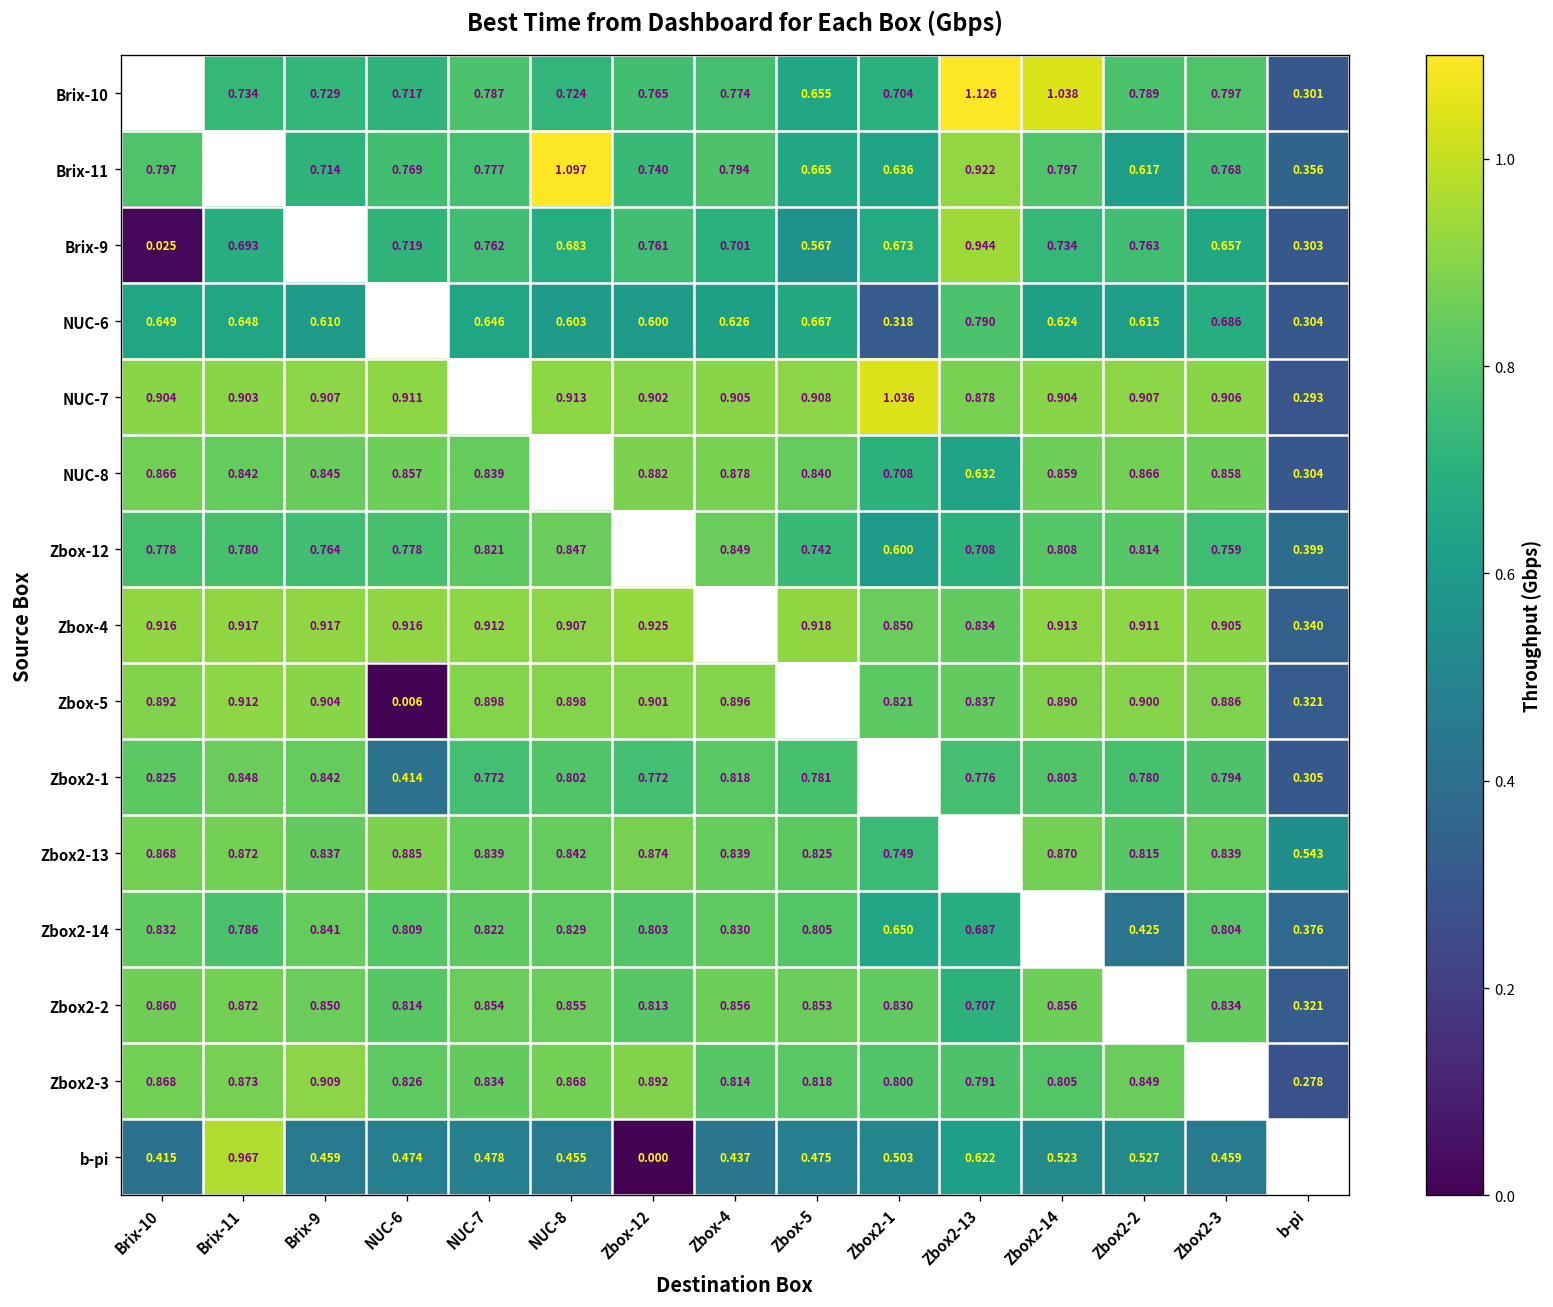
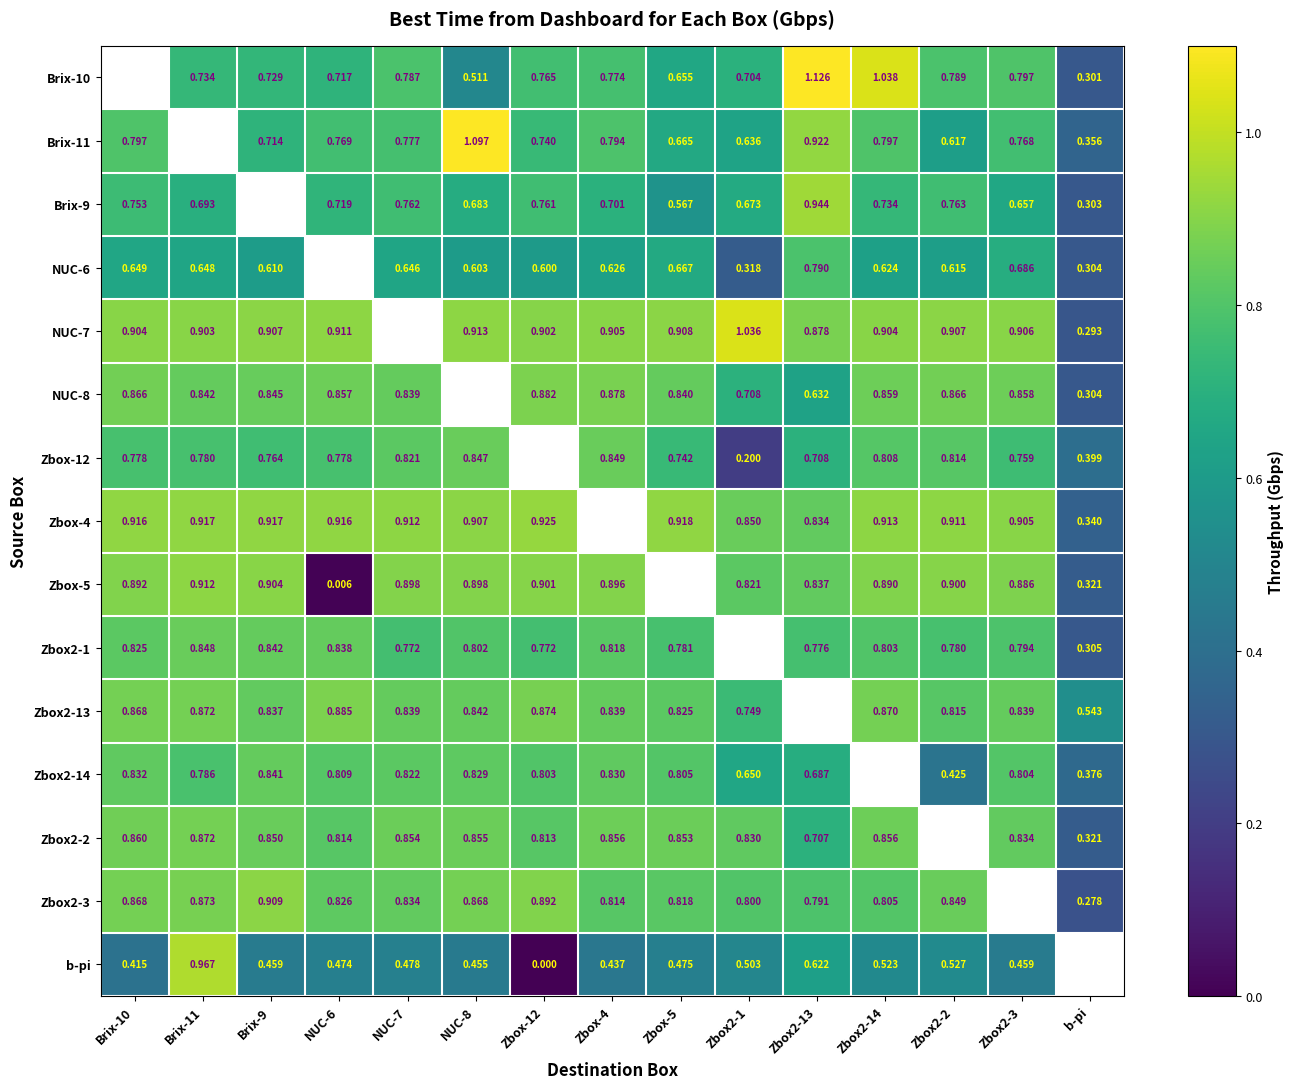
  {
    "Brix-10": {
      "Brix-11": 0.734,
      "Brix-9": 0.729,
      "NUC-6": 0.717,
      "NUC-7": 0.787,
-     "NUC-8": 0.724,
+     "NUC-8": 0.511,
      "Zbox-12": 0.765,
      "Zbox-4": 0.774,
      "Zbox-5": 0.655,
      "Zbox2-1": 0.704,
      "Zbox2-13": 1.126,
      "Zbox2-14": 1.038,
      "Zbox2-2": 0.789,
      "Zbox2-3": 0.797,
      "b-pi": 0.301
    },
    "Brix-9": {
-     "Brix-10": 0.025,
+     "Brix-10": 0.753,
      "Brix-11": 0.693,
      "NUC-6": 0.719,
      "NUC-7": 0.762,
      "NUC-8": 0.683,
      "Zbox-12": 0.761,
      "Zbox-4": 0.701,
      "Zbox-5": 0.567,
      "Zbox2-1": 0.673,
      "Zbox2-13": 0.944,
      "Zbox2-14": 0.734,
      "Zbox2-2": 0.763,
      "Zbox2-3": 0.657,
      "b-pi": 0.303
    },
    "Zbox-12": {
      "Brix-10": 0.778,
      "Brix-11": 0.780,
      "Brix-9": 0.764,
      "NUC-6": 0.778,
      "NUC-7": 0.821,
      "NUC-8": 0.847,
      "Zbox-4": 0.849,
      "Zbox-5": 0.742,
-     "Zbox2-1": 0.600,
+     "Zbox2-1": 0.200,
      "Zbox2-13": 0.708,
      "Zbox2-14": 0.808,
      "Zbox2-2": 0.814,
      "Zbox2-3": 0.759,
      "b-pi": 0.399
    },
    "Zbox2-1": {
      "Brix-10": 0.825,
      "Brix-11": 0.848,
      "Brix-9": 0.842,
-     "NUC-6": 0.414,
+     "NUC-6": 0.838,
      "NUC-7": 0.772,
      "NUC-8": 0.802,
      "Zbox-12": 0.772,
      "Zbox-4": 0.818,
      "Zbox-5": 0.781,
      "Zbox2-13": 0.776,
      "Zbox2-14": 0.803,
      "Zbox2-2": 0.780,
      "Zbox2-3": 0.794,
      "b-pi": 0.305
    }
  }
